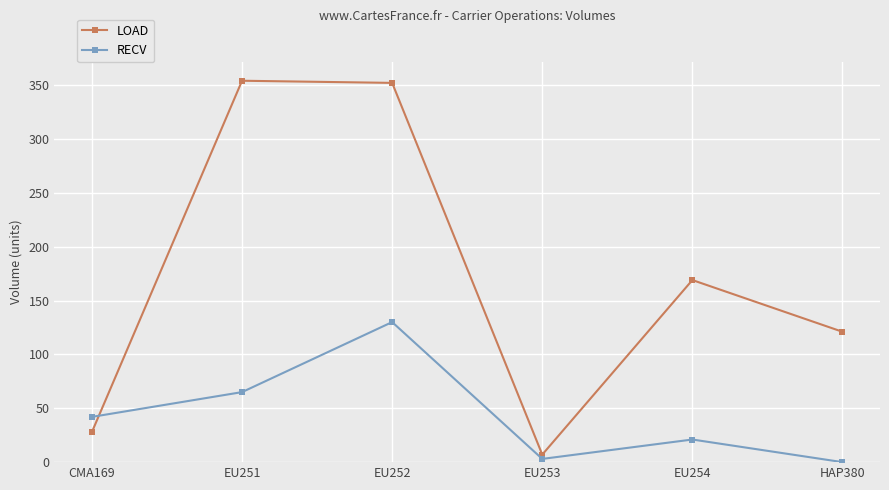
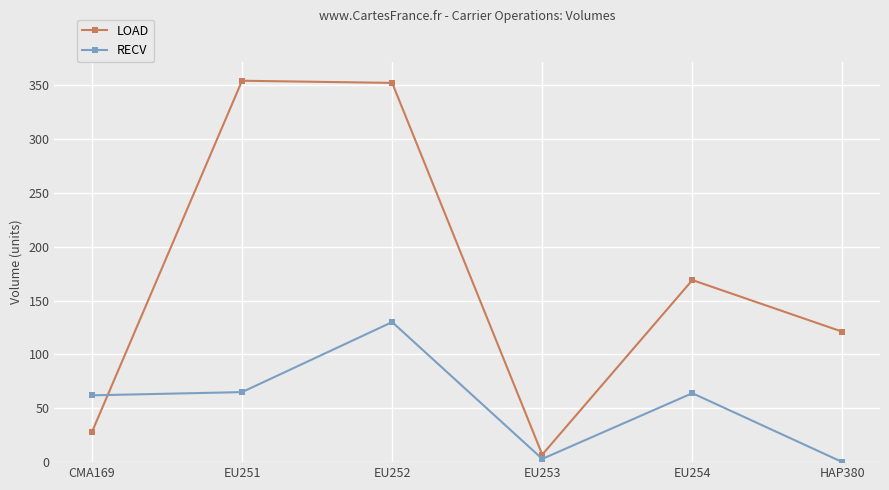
  {
    "LOAD": {
      "CMA169": 28,
      "EU251": 354,
      "EU252": 352,
      "EU253": 7,
      "EU254": 169,
      "HAP380": 121
    },
    "RECV": {
-     "CMA169": 42,
+     "CMA169": 62,
      "EU251": 65,
      "EU252": 130,
      "EU253": 3,
-     "EU254": 21,
+     "EU254": 64,
      "HAP380": 0
    }
  }
